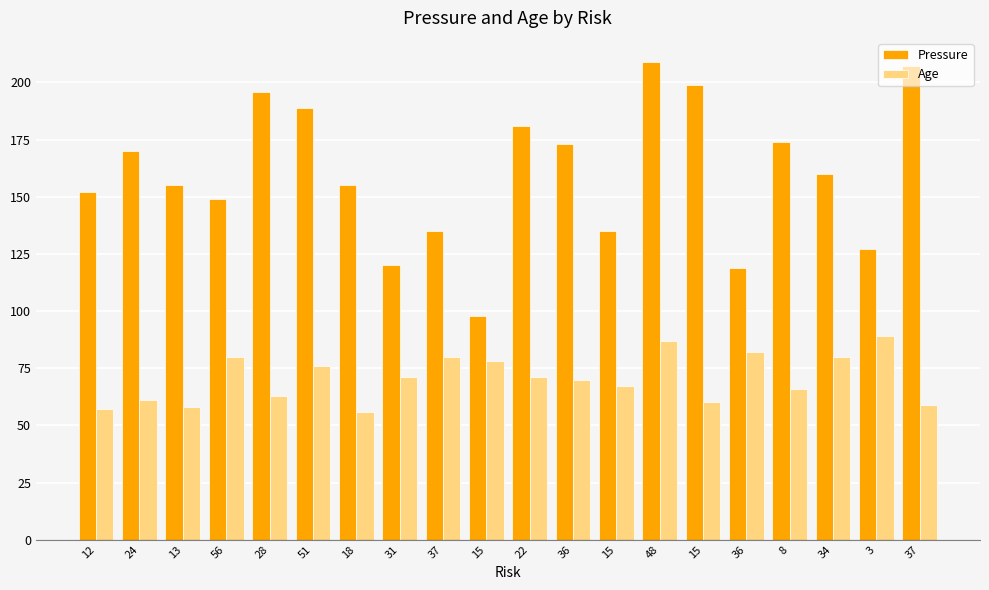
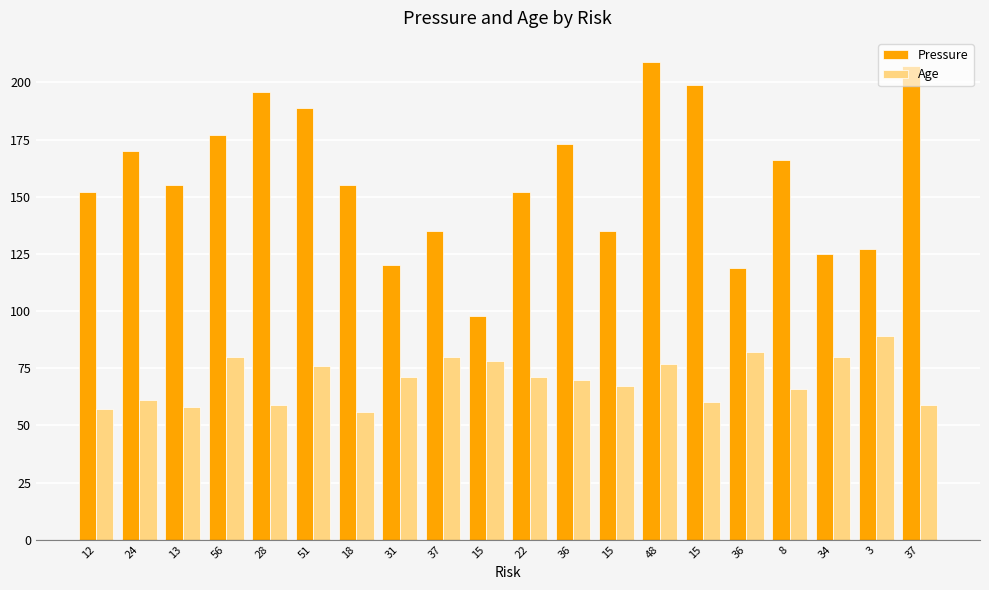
  {
    "Pressure": {
      "12": 152,
      "24": 170,
      "13": 155,
-     "56": 149,
+     "56": 177,
      "28": 196,
      "51": 189,
      "18": 155,
      "31": 120,
-     "22": 181,
+     "22": 152,
      "48": 209,
-     "8": 174,
-     "34": 160,
+     "8": 166,
+     "34": 125,
      "3": 127
    },
    "Age": {
      "12": 57,
      "24": 61,
      "13": 58,
      "56": 80,
-     "28": 63,
+     "28": 59,
      "51": 76,
      "18": 56,
      "31": 71,
      "22": 71,
-     "48": 87,
+     "48": 77,
      "8": 66,
      "34": 80,
      "3": 89
    }
  }
